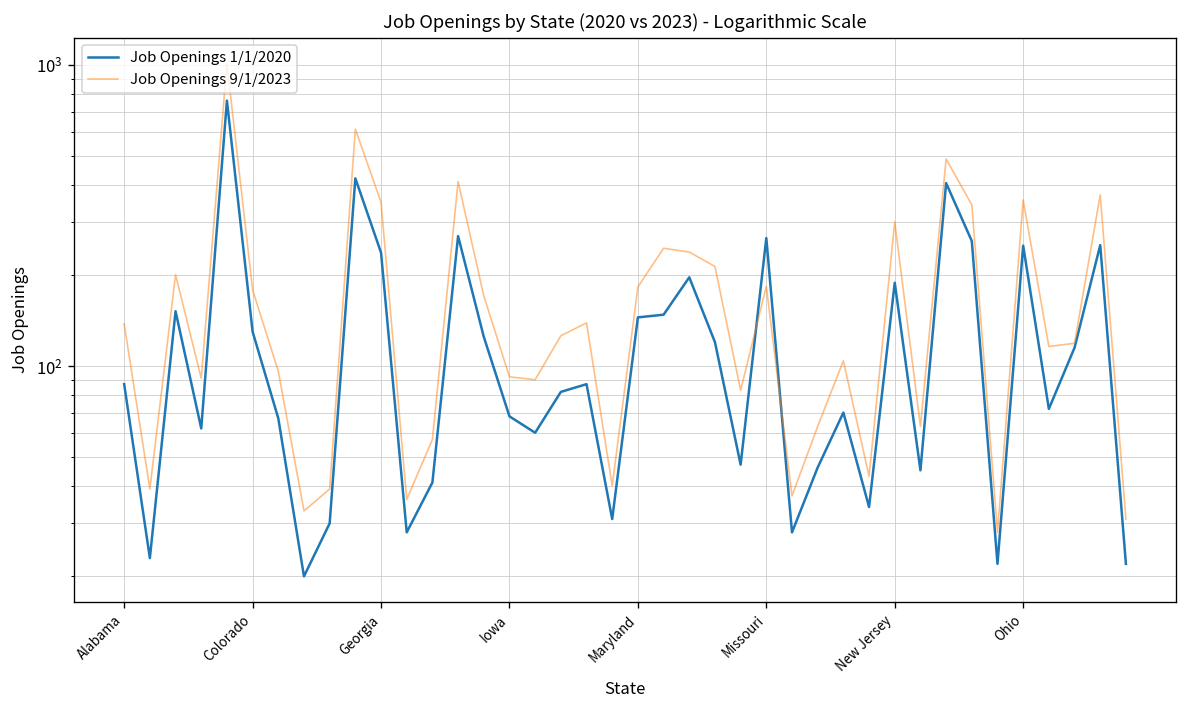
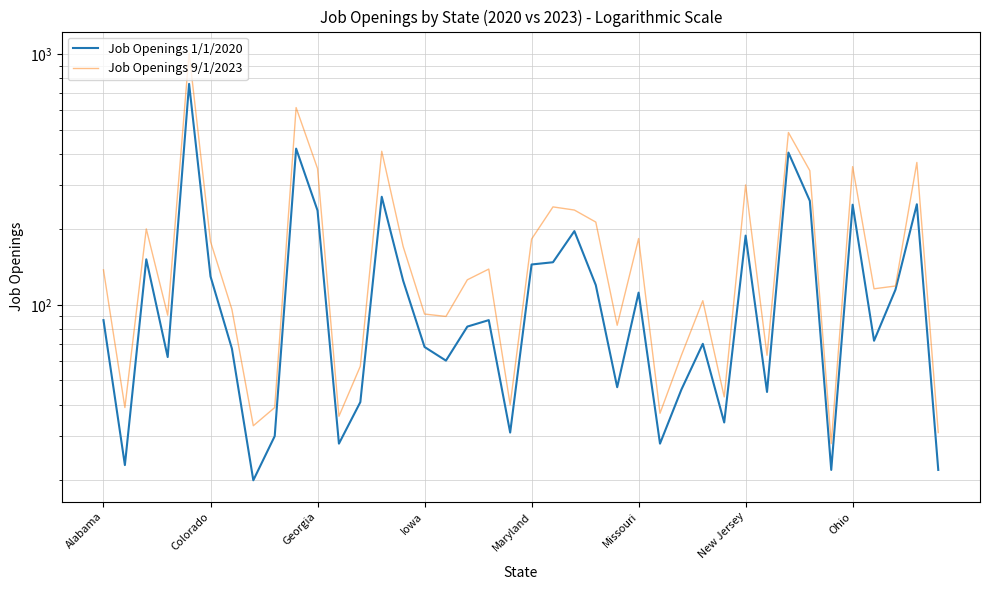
  {
    "Job Openings 1/1/2020": {
      "Alabama": 87,
      "Colorado": 130,
      "Georgia": 240,
      "Iowa": 68,
      "Maryland": 150,
-     "Missouri": 270,
+     "Missouri": 110,
      "New Jersey": 190,
      "Ohio": 250
    },
    "Job Openings 9/1/2023": {
      "Alabama": 140,
      "Colorado": 180,
      "Georgia": 350,
      "Iowa": 92,
      "Maryland": 180,
      "Missouri": 180,
      "New Jersey": 300,
      "Ohio": 360
    }
  }
